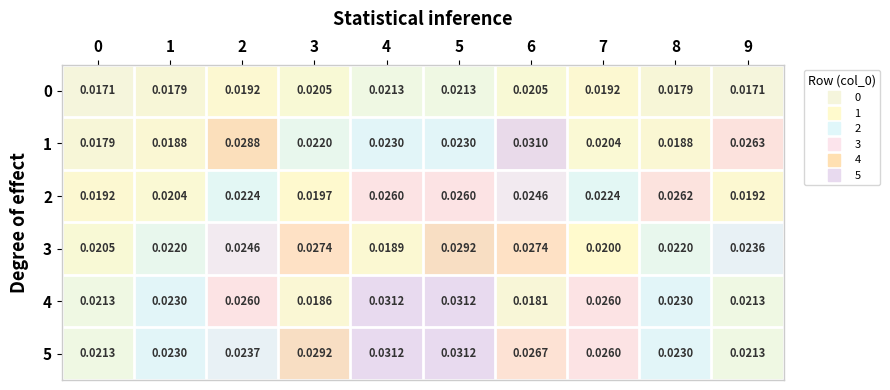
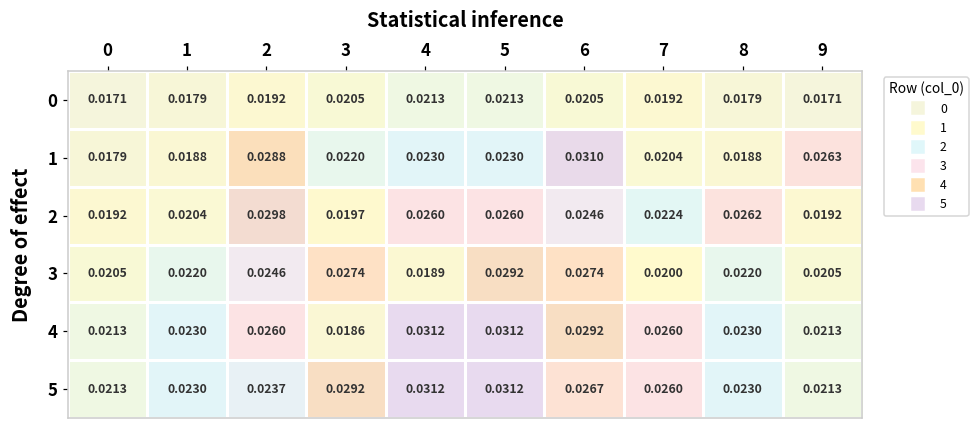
  {
    "0": {
      "0": 0.0171,
      "1": 0.0179,
      "2": 0.0192,
      "3": 0.0205,
      "4": 0.0213,
      "5": 0.0213,
      "6": 0.0205,
      "7": 0.0192,
      "8": 0.0179,
      "9": 0.0171
    },
    "1": {
      "0": 0.0179,
      "1": 0.0188,
      "2": 0.0288,
      "3": 0.0220,
      "4": 0.0230,
      "5": 0.0230,
      "6": 0.0310,
      "7": 0.0204,
      "8": 0.0188,
      "9": 0.0263
    },
    "2": {
      "0": 0.0192,
      "1": 0.0204,
-     "2": 0.0224,
+     "2": 0.0298,
      "3": 0.0197,
      "4": 0.0260,
      "5": 0.0260,
      "6": 0.0246,
      "7": 0.0224,
      "8": 0.0262,
      "9": 0.0192
    },
    "3": {
      "0": 0.0205,
      "1": 0.0220,
      "2": 0.0246,
      "3": 0.0274,
      "4": 0.0189,
      "5": 0.0292,
      "6": 0.0274,
      "7": 0.0200,
      "8": 0.0220,
-     "9": 0.0236
+     "9": 0.0205
    },
    "4": {
      "0": 0.0213,
      "1": 0.0230,
      "2": 0.0260,
      "3": 0.0186,
      "4": 0.0312,
      "5": 0.0312,
-     "6": 0.0181,
+     "6": 0.0292,
      "7": 0.0260,
      "8": 0.0230,
      "9": 0.0213
    },
    "5": {
      "0": 0.0213,
      "1": 0.0230,
      "2": 0.0237,
      "3": 0.0292,
      "4": 0.0312,
      "5": 0.0312,
      "6": 0.0267,
      "7": 0.0260,
      "8": 0.0230,
      "9": 0.0213
    }
  }
